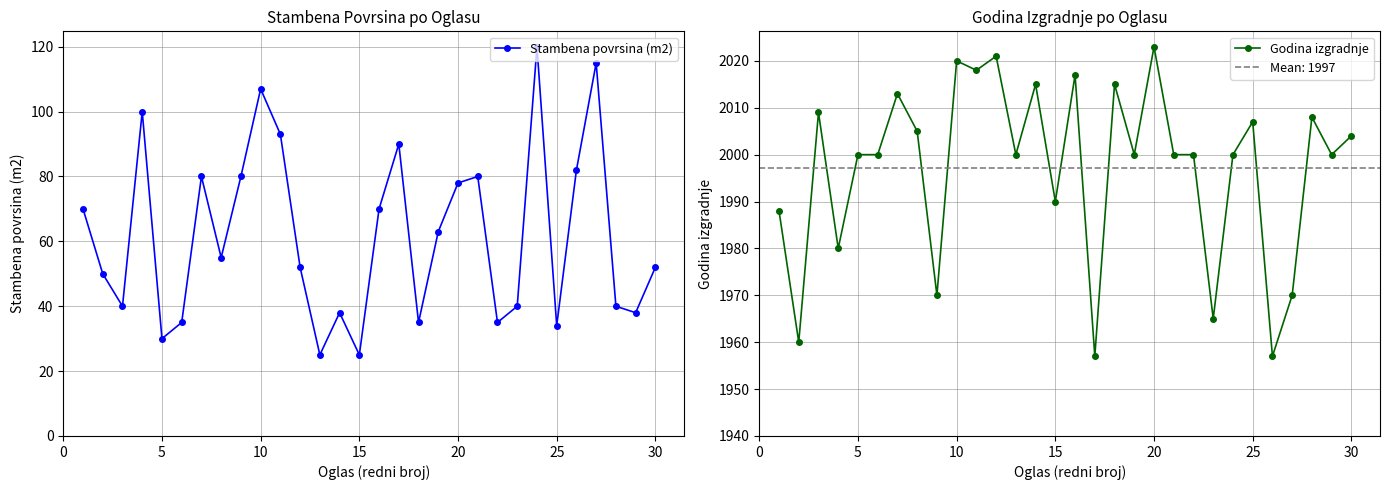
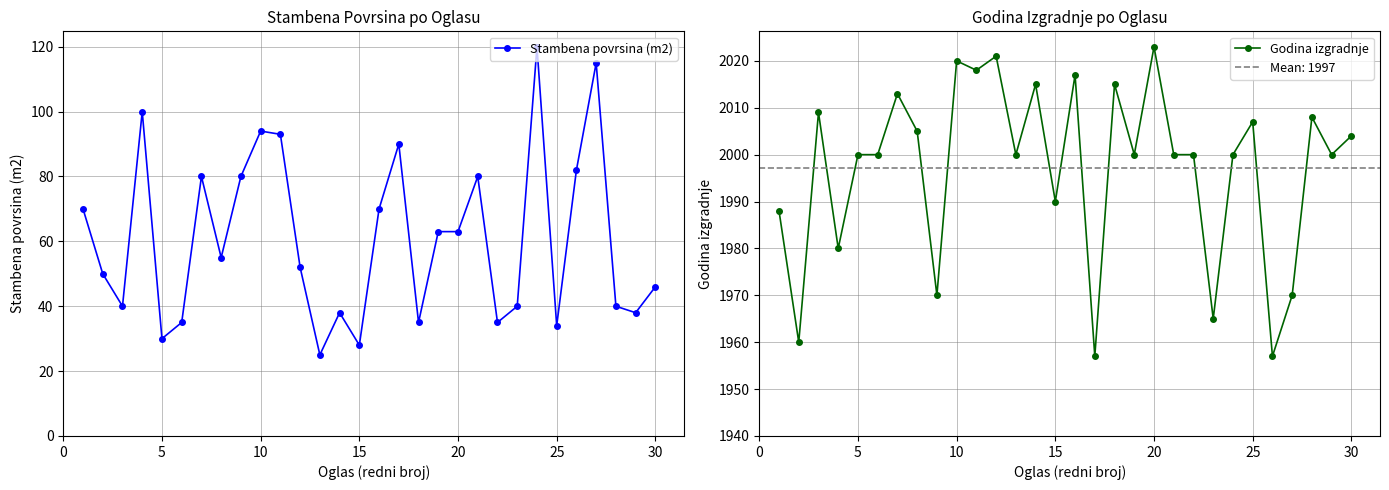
  {
    "Stambena Povrsina po Oglasu": {
      "5": 30,
-     "10": 107,
-     "15": 25,
-     "20": 78,
+     "10": 94,
+     "15": 28,
+     "20": 63,
      "25": 34,
-     "30": 52
+     "30": 46
    },
    "Godina Izgradnje po Oglasu": {
      "5": 2000,
      "10": 2020,
      "15": 1990,
      "20": 2023,
      "25": 2007,
      "30": 2004
    }
  }
